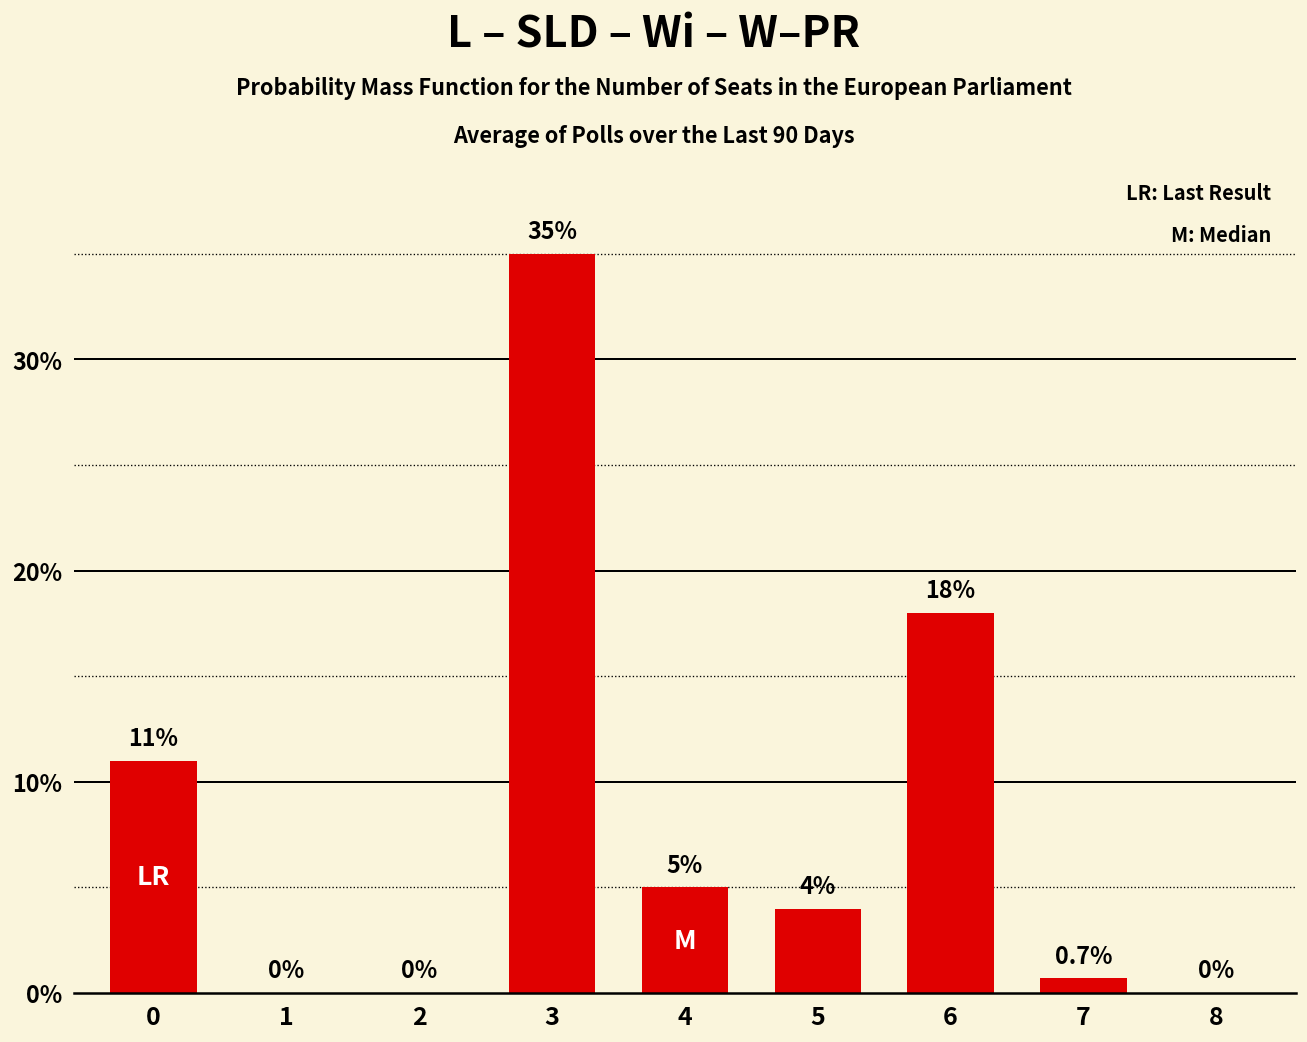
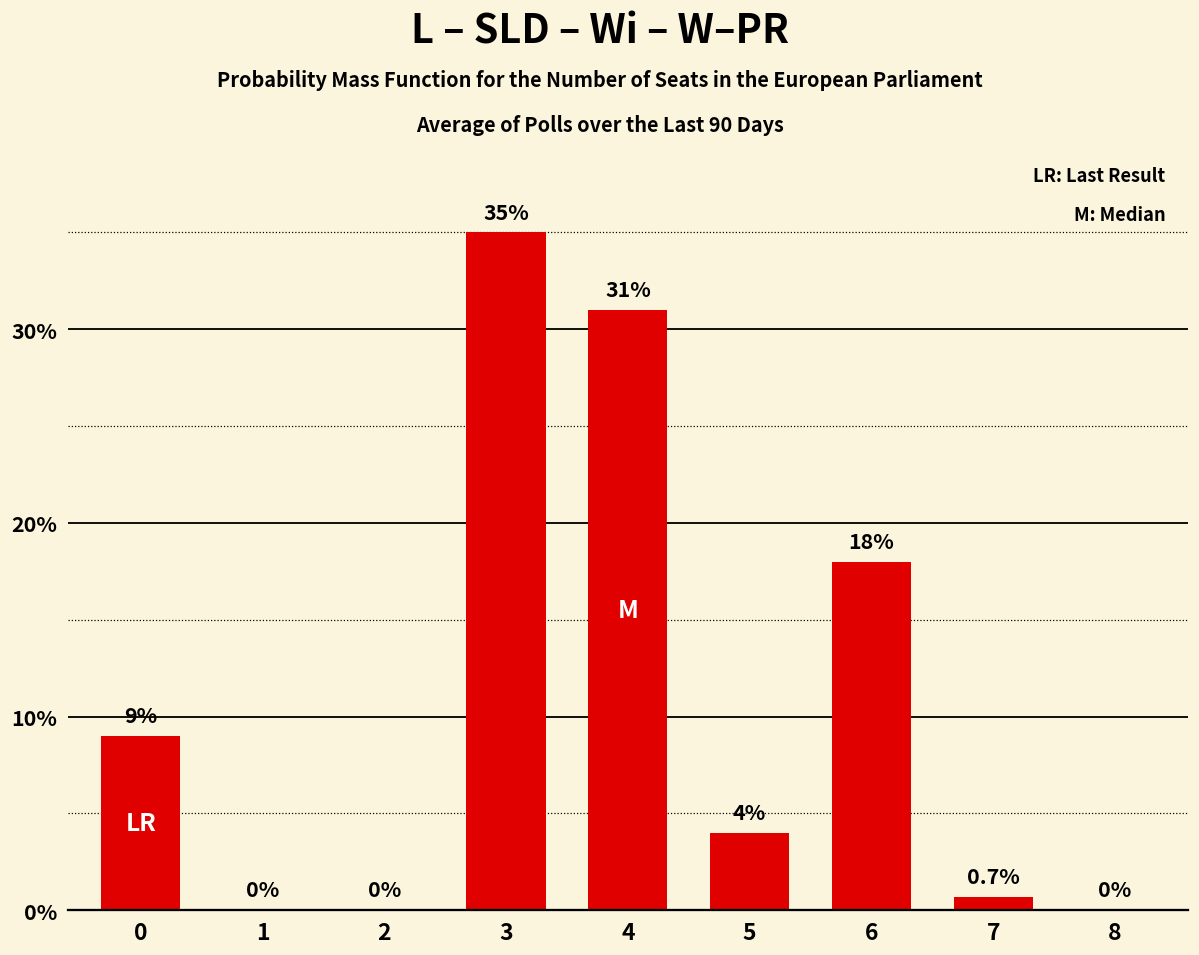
  {
-   "0": "11%",
+   "0": "9%",
    "1": "0%",
    "2": "0%",
    "3": "35%",
-   "4": "5%",
+   "4": "31%",
    "5": "4%",
    "6": "18%",
    "7": "0.7%",
    "8": "0%"
  }
